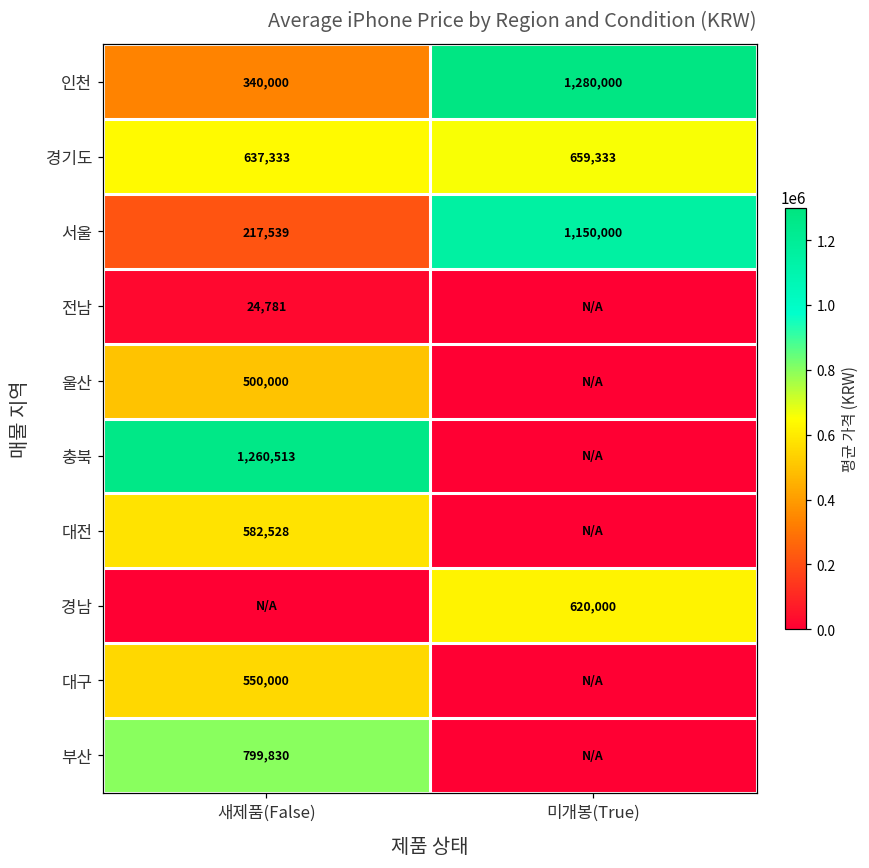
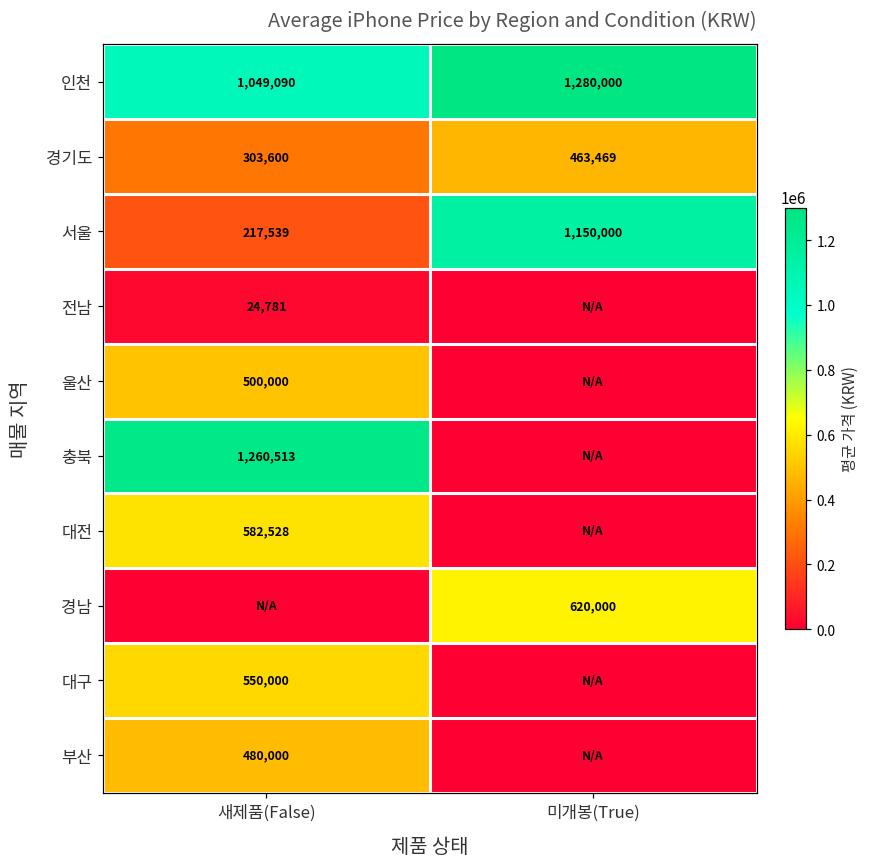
  {
    "인천": {
-     "새제품(False)": "340,000",
+     "새제품(False)": "1,049,090",
      "미개봉(True)": "1,280,000"
    },
    "경기도": {
-     "새제품(False)": "637,333",
-     "미개봉(True)": "659,333"
+     "새제품(False)": "303,600",
+     "미개봉(True)": "463,469"
    },
    "서울": {
      "새제품(False)": "217,539",
      "미개봉(True)": "1,150,000"
    },
    "전남": {
      "새제품(False)": "24,781"
    },
    "울산": {
      "새제품(False)": "500,000"
    },
    "충북": {
      "새제품(False)": "1,260,513"
    },
    "대전": {
      "새제품(False)": "582,528"
    },
    "경남": {
      "미개봉(True)": "620,000"
    },
    "대구": {
      "새제품(False)": "550,000"
    },
    "부산": {
-     "새제품(False)": "799,830"
+     "새제품(False)": "480,000"
    }
  }
